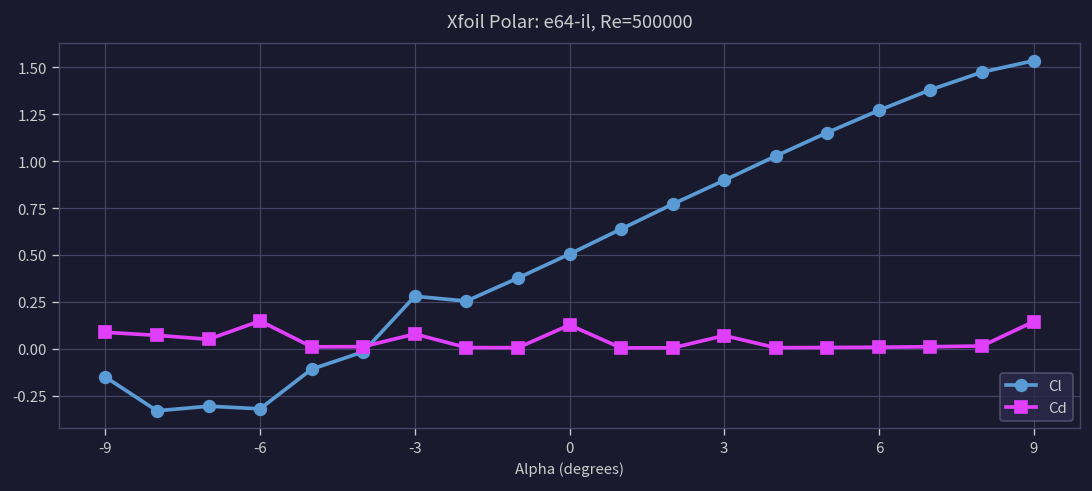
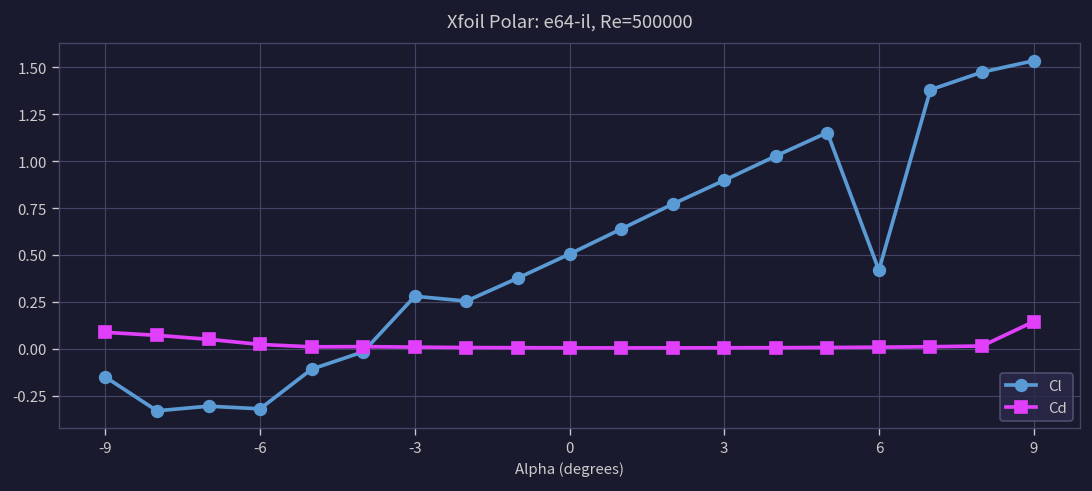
  {
    "Cl": {
      "-9": -0.15,
      "-6": -0.32,
      "-3": 0.28,
      "0": 0.50,
      "3": 0.90,
-     "6": 1.27,
+     "6": 0.42,
      "9": 1.53
    },
    "Cd": {
      "-9": 0.09,
-     "-6": 0.15,
-     "-3": 0.08,
-     "0": 0.13,
-     "3": 0.07,
+     "-6": 0.02,
+     "-3": 0.01,
+     "0": 0.01,
+     "3": 0.01,
      "6": 0.01,
      "9": 0.15
    }
  }
